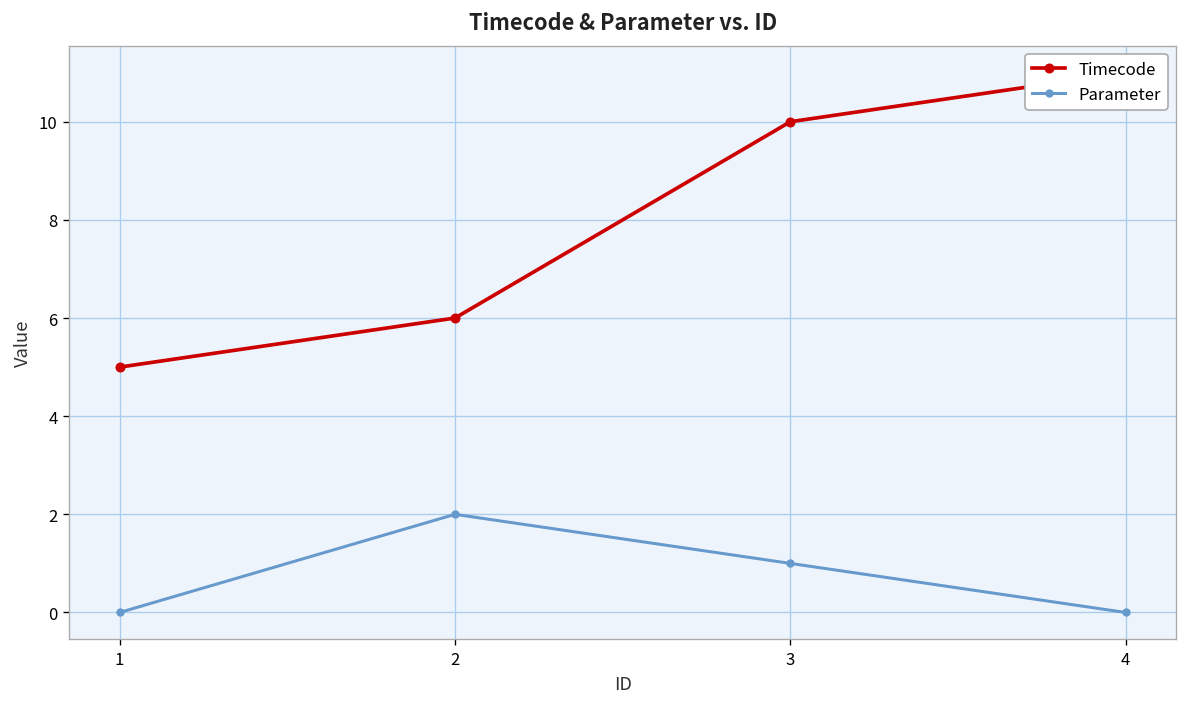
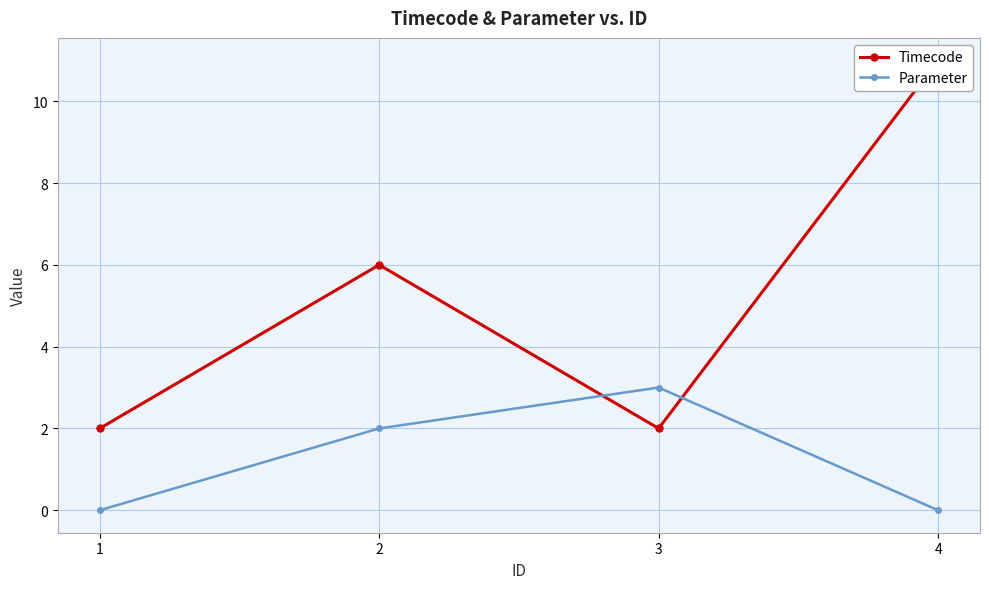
  {
    "Timecode": {
-     "1": 5,
+     "1": 2,
      "2": 6,
-     "3": 10
+     "3": 2
    },
    "Parameter": {
      "1": 0,
      "2": 2,
-     "3": 1,
+     "3": 3,
      "4": 0
    }
  }
